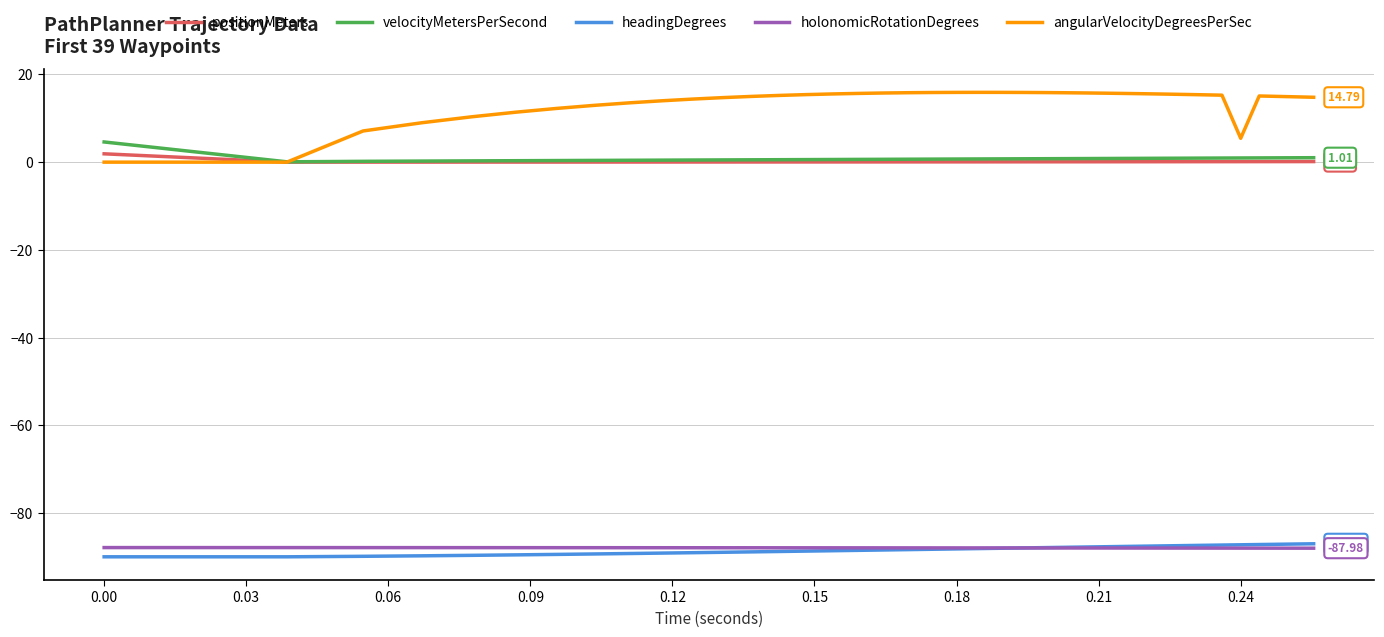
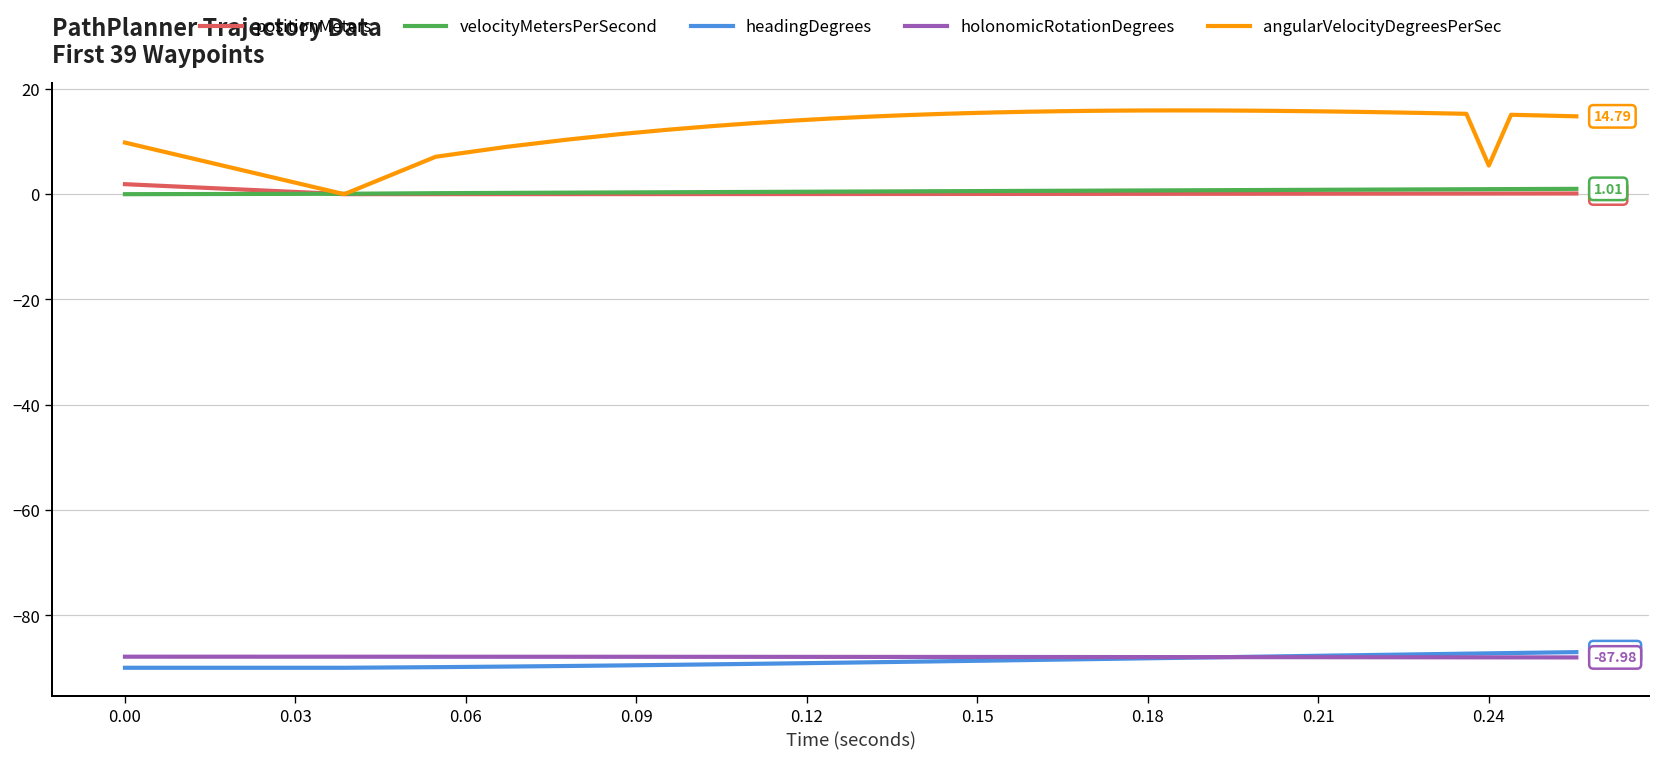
  {
    "positionMeters": {
      "0.00": 2,
      "0.24": 0
    },
    "velocityMetersPerSecond": {
-     "0.00": 5,
+     "0.00": 0,
      "0.24": 1
    },
    "headingDegrees": {
      "0.00": -90,
      "0.24": -87
    },
    "holonomicRotationDegrees": {
      "0.00": -88,
      "0.24": -88
    },
    "angularVelocityDegreesPerSec": {
-     "0.00": 0,
+     "0.00": 10,
      "0.24": 5
    }
  }
